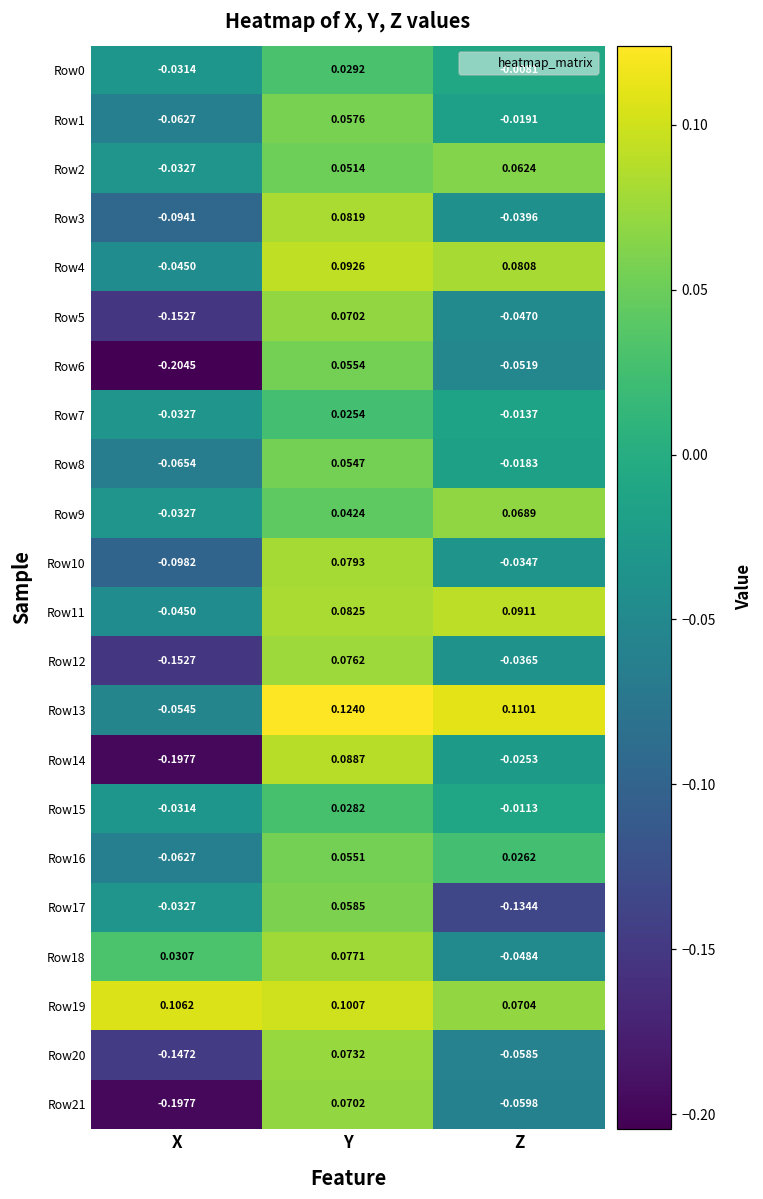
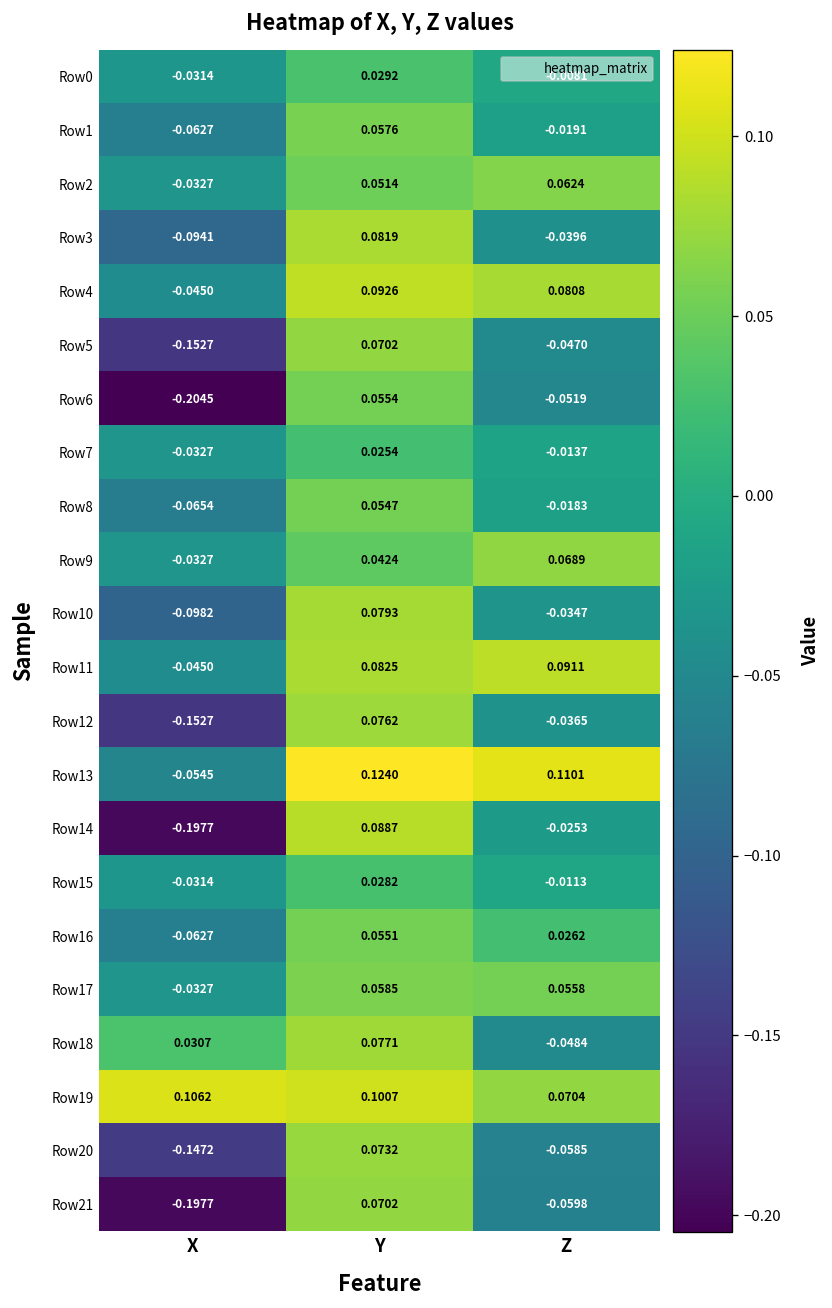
  {
    "Row0": {
      "X": -0.0314,
      "Y": 0.0292
    },
    "Row1": {
      "X": -0.0627,
      "Y": 0.0576,
      "Z": -0.0191
    },
    "Row2": {
      "X": -0.0327,
      "Y": 0.0514,
      "Z": 0.0624
    },
    "Row3": {
      "X": -0.0941,
      "Y": 0.0819,
      "Z": -0.0396
    },
    "Row4": {
      "X": -0.0450,
      "Y": 0.0926,
      "Z": 0.0808
    },
    "Row5": {
      "X": -0.1527,
      "Y": 0.0702,
      "Z": -0.0470
    },
    "Row6": {
      "X": -0.2045,
      "Y": 0.0554,
      "Z": -0.0519
    },
    "Row7": {
      "X": -0.0327,
      "Y": 0.0254,
      "Z": -0.0137
    },
    "Row8": {
      "X": -0.0654,
      "Y": 0.0547,
      "Z": -0.0183
    },
    "Row9": {
      "X": -0.0327,
      "Y": 0.0424,
      "Z": 0.0689
    },
    "Row10": {
      "X": -0.0982,
      "Y": 0.0793,
      "Z": -0.0347
    },
    "Row11": {
      "X": -0.0450,
      "Y": 0.0825,
      "Z": 0.0911
    },
    "Row12": {
      "X": -0.1527,
      "Y": 0.0762,
      "Z": -0.0365
    },
    "Row13": {
      "X": -0.0545,
      "Y": 0.1240,
      "Z": 0.1101
    },
    "Row14": {
      "X": -0.1977,
      "Y": 0.0887,
      "Z": -0.0253
    },
    "Row15": {
      "X": -0.0314,
      "Y": 0.0282,
      "Z": -0.0113
    },
    "Row16": {
      "X": -0.0627,
      "Y": 0.0551,
      "Z": 0.0262
    },
    "Row17": {
      "X": -0.0327,
      "Y": 0.0585,
-     "Z": -0.1344
+     "Z": 0.0558
    },
    "Row18": {
      "X": 0.0307,
      "Y": 0.0771,
      "Z": -0.0484
    },
    "Row19": {
      "X": 0.1062,
      "Y": 0.1007,
      "Z": 0.0704
    },
    "Row20": {
      "X": -0.1472,
      "Y": 0.0732,
      "Z": -0.0585
    },
    "Row21": {
      "X": -0.1977,
      "Y": 0.0702,
      "Z": -0.0598
    }
  }
